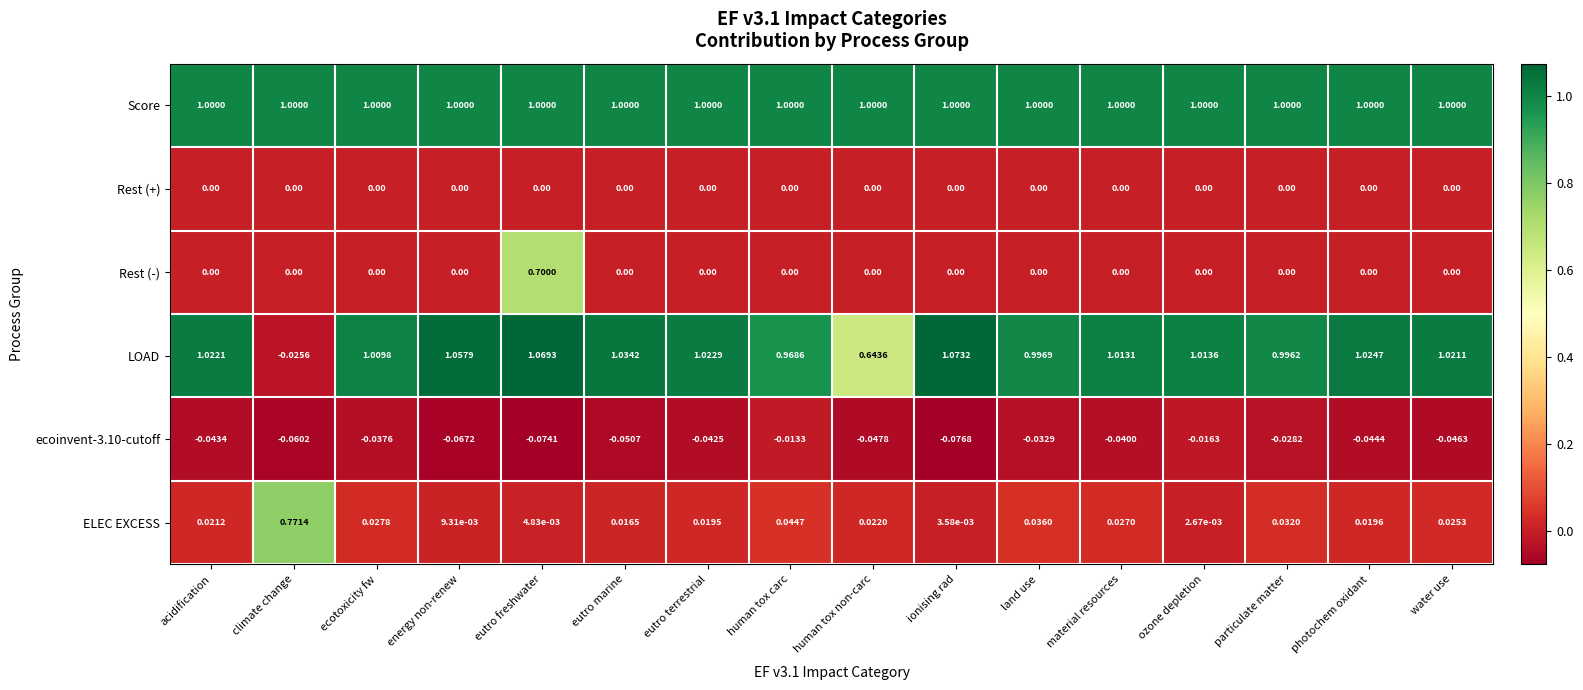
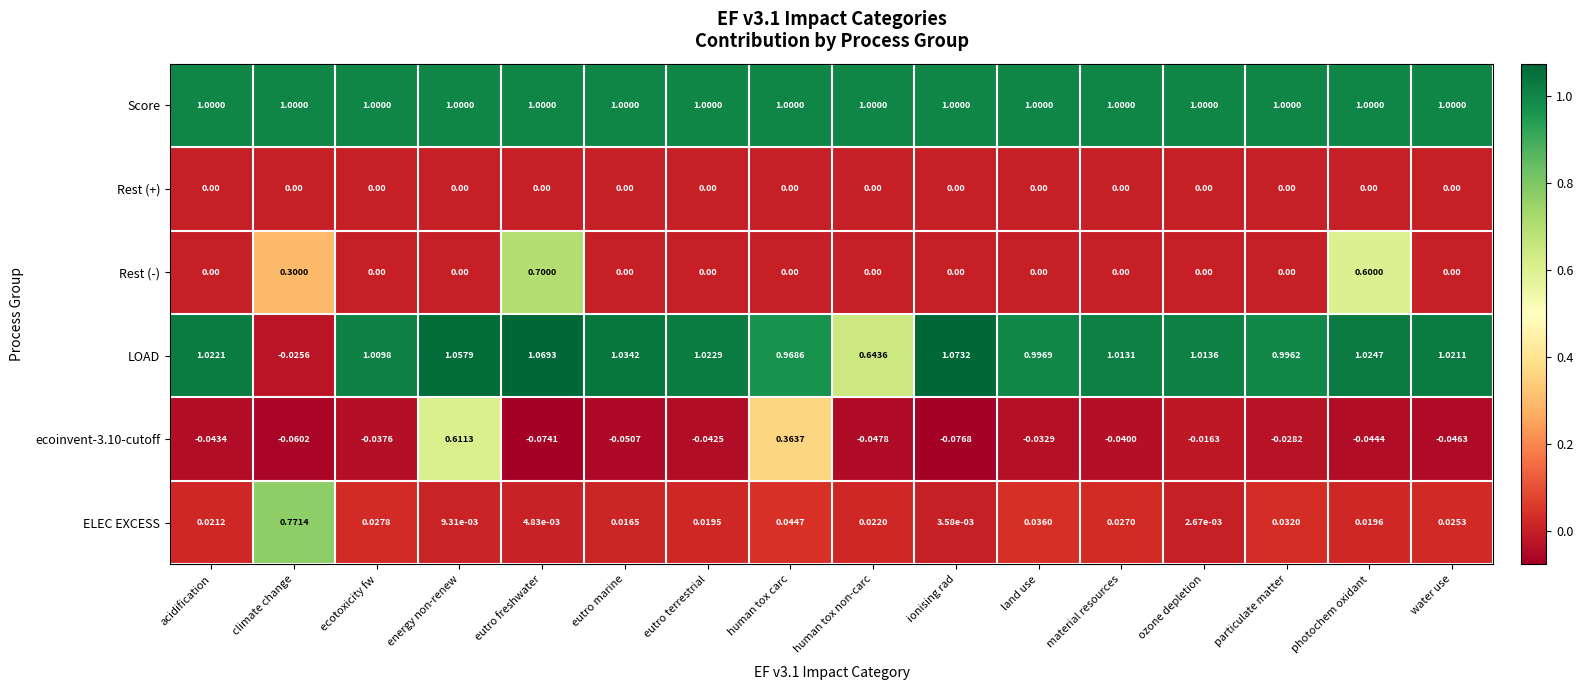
  {
    "Score": {
      "acidification": "1.0000",
      "climate change": "1.0000",
      "ecotoxicity fw": "1.0000",
      "energy non-renew": "1.0000",
      "eutro freshwater": "1.0000",
      "eutro marine": "1.0000",
      "eutro terrestrial": "1.0000",
      "human tox carc": "1.0000",
      "human tox non-carc": "1.0000",
      "ionising rad": "1.0000",
      "land use": "1.0000",
      "material resources": "1.0000",
      "ozone depletion": "1.0000",
      "particulate matter": "1.0000",
      "photochem oxidant": "1.0000",
      "water use": "1.0000"
    },
    "Rest (+)": {
      "acidification": "0.00",
      "climate change": "0.00",
      "ecotoxicity fw": "0.00",
      "energy non-renew": "0.00",
      "eutro freshwater": "0.00",
      "eutro marine": "0.00",
      "eutro terrestrial": "0.00",
      "human tox carc": "0.00",
      "human tox non-carc": "0.00",
      "ionising rad": "0.00",
      "land use": "0.00",
      "material resources": "0.00",
      "ozone depletion": "0.00",
      "particulate matter": "0.00",
      "photochem oxidant": "0.00",
      "water use": "0.00"
    },
    "Rest (-)": {
      "acidification": "0.00",
-     "climate change": "0.00",
+     "climate change": "0.3000",
      "ecotoxicity fw": "0.00",
      "energy non-renew": "0.00",
      "eutro freshwater": "0.7000",
      "eutro marine": "0.00",
      "eutro terrestrial": "0.00",
      "human tox carc": "0.00",
      "human tox non-carc": "0.00",
      "ionising rad": "0.00",
      "land use": "0.00",
      "material resources": "0.00",
      "ozone depletion": "0.00",
      "particulate matter": "0.00",
-     "photochem oxidant": "0.00",
+     "photochem oxidant": "0.6000",
      "water use": "0.00"
    },
    "LOAD": {
      "acidification": "1.0221",
      "climate change": "-0.0256",
      "ecotoxicity fw": "1.0098",
      "energy non-renew": "1.0579",
      "eutro freshwater": "1.0693",
      "eutro marine": "1.0342",
      "eutro terrestrial": "1.0229",
      "human tox carc": "0.9686",
      "human tox non-carc": "0.6436",
      "ionising rad": "1.0732",
      "land use": "0.9969",
      "material resources": "1.0131",
      "ozone depletion": "1.0136",
      "particulate matter": "0.9962",
      "photochem oxidant": "1.0247",
      "water use": "1.0211"
    },
    "ecoinvent-3.10-cutoff": {
      "acidification": "-0.0434",
      "climate change": "-0.0602",
      "ecotoxicity fw": "-0.0376",
-     "energy non-renew": "-0.0672",
+     "energy non-renew": "0.6113",
      "eutro freshwater": "-0.0741",
      "eutro marine": "-0.0507",
      "eutro terrestrial": "-0.0425",
-     "human tox carc": "-0.0133",
+     "human tox carc": "0.3637",
      "human tox non-carc": "-0.0478",
      "ionising rad": "-0.0768",
      "land use": "-0.0329",
      "material resources": "-0.0400",
      "ozone depletion": "-0.0163",
      "particulate matter": "-0.0282",
      "photochem oxidant": "-0.0444",
      "water use": "-0.0463"
    },
    "ELEC EXCESS": {
      "acidification": "0.0212",
      "climate change": "0.7714",
      "ecotoxicity fw": "0.0278",
      "energy non-renew": "9.31e-03",
      "eutro freshwater": "4.83e-03",
      "eutro marine": "0.0165",
      "eutro terrestrial": "0.0195",
      "human tox carc": "0.0447",
      "human tox non-carc": "0.0220",
      "ionising rad": "3.58e-03",
      "land use": "0.0360",
      "material resources": "0.0270",
      "ozone depletion": "2.67e-03",
      "particulate matter": "0.0320",
      "photochem oxidant": "0.0196",
      "water use": "0.0253"
    }
  }
